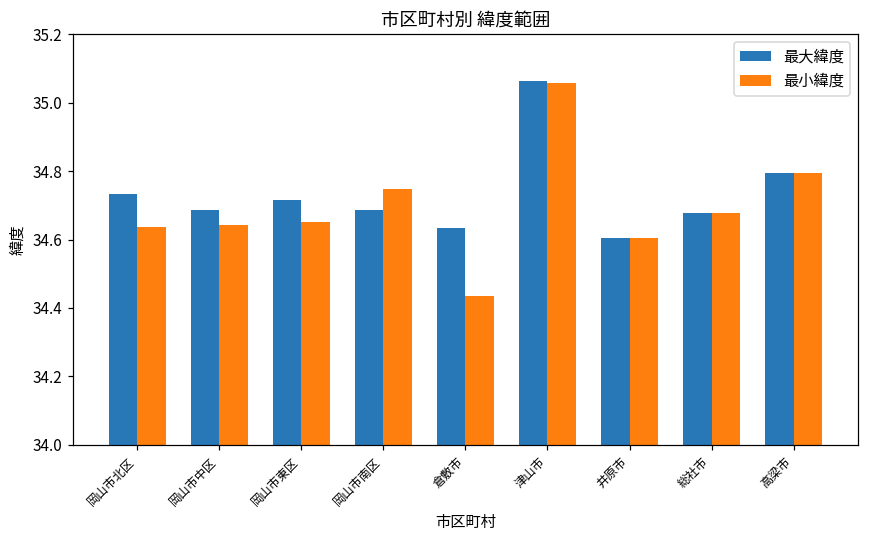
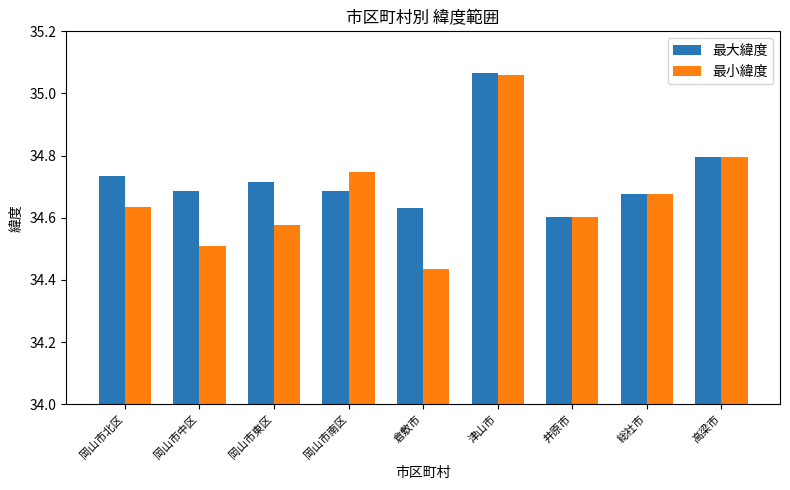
  {
    "最大緯度": {
      "岡山市北区": 34.73,
      "岡山市中区": 34.69,
      "岡山市東区": 34.72,
      "岡山市南区": 34.69,
      "倉敷市": 34.63,
      "津山市": 35.07,
      "井原市": 34.60,
      "総社市": 34.68,
      "高梁市": 34.79
    },
    "最小緯度": {
      "岡山市北区": 34.64,
-     "岡山市中区": 34.64,
-     "岡山市東区": 34.65,
+     "岡山市中区": 34.51,
+     "岡山市東区": 34.58,
      "岡山市南区": 34.75,
      "倉敷市": 34.44,
      "津山市": 35.06,
      "井原市": 34.60,
      "総社市": 34.68,
      "高梁市": 34.79
    }
  }
